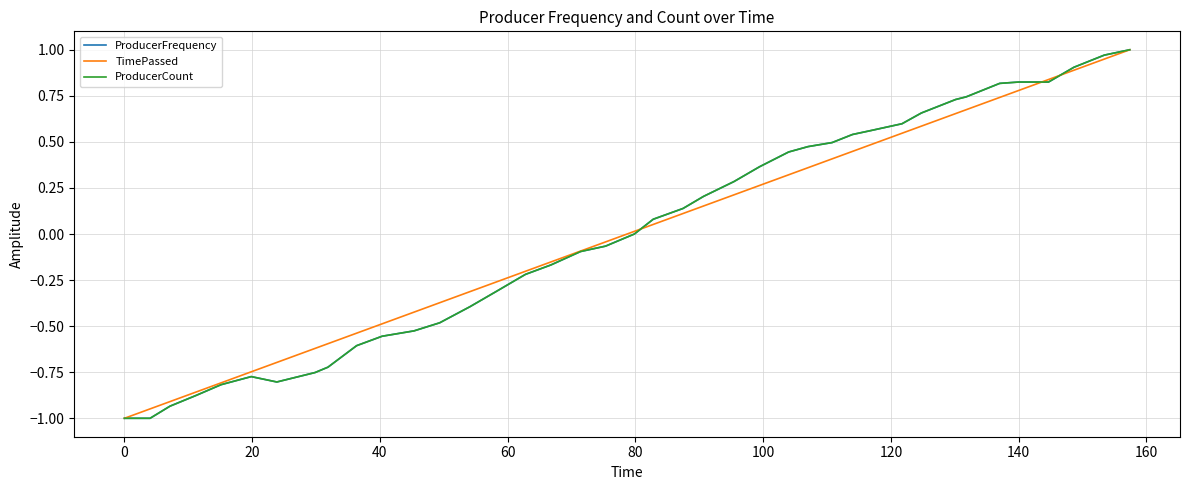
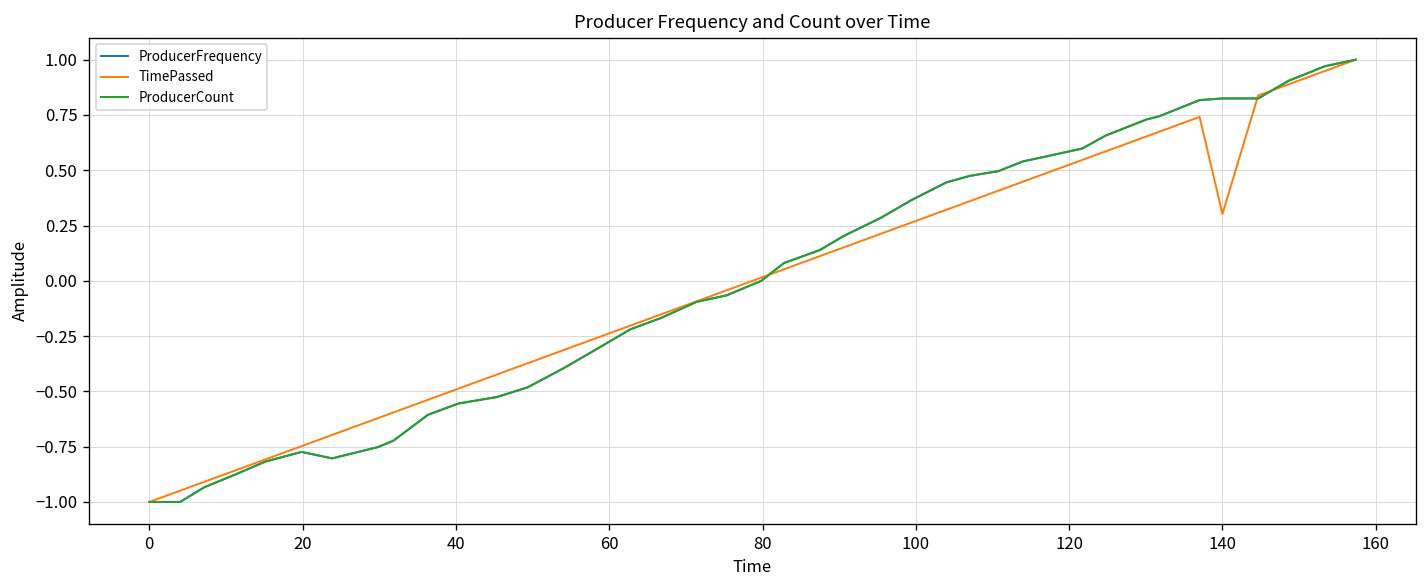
  {
    "ProducerCount": {
      "140": 0.82
    },
    "TimePassed": {
-     "140": 0.78
+     "140": 0.30
    }
  }
